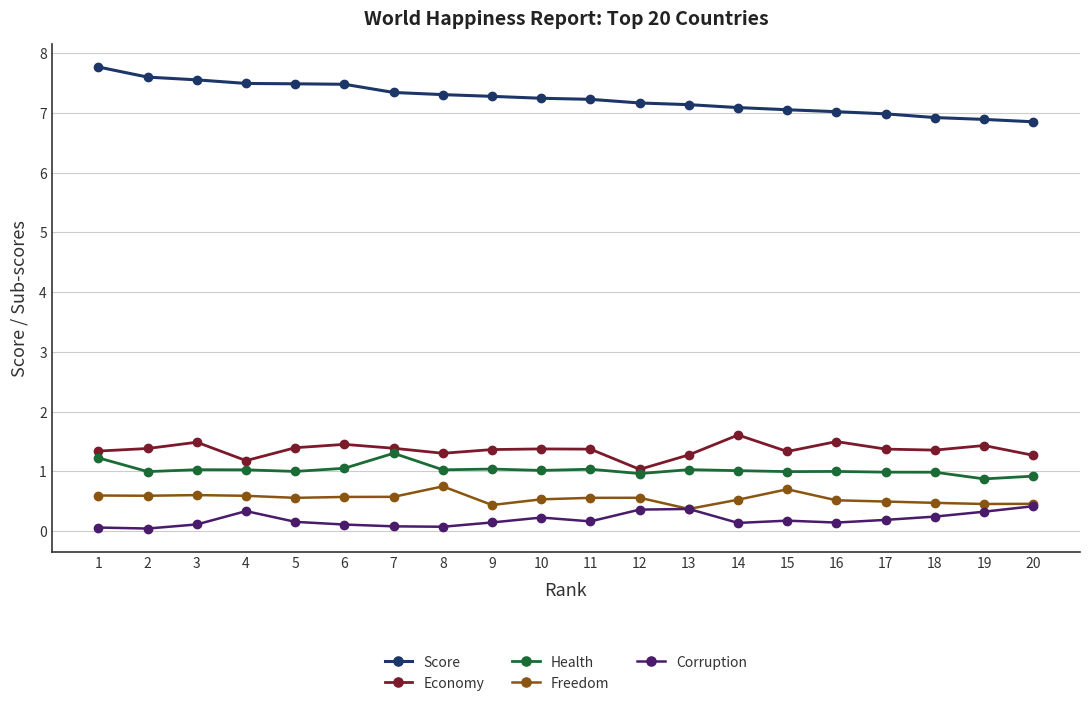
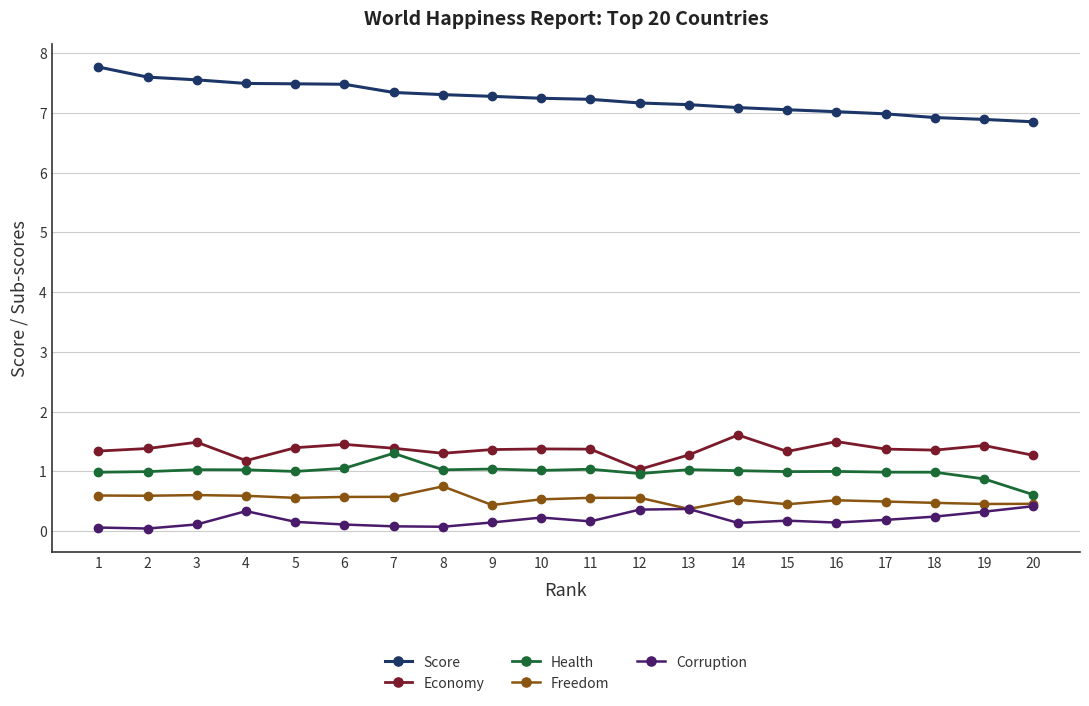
  {
    "Economy": {
      "1": 1.3,
      "2": 1.4,
      "3": 1.5,
      "4": 1.2,
      "5": 1.4,
      "6": 1.5,
      "7": 1.4,
      "8": 1.3,
      "9": 1.4,
      "10": 1.4,
      "11": 1.4,
      "12": 1.0,
      "13": 1.3,
      "14": 1.6,
      "15": 1.3,
      "16": 1.5,
      "17": 1.4,
      "18": 1.4,
      "19": 1.4,
      "20": 1.3
    },
    "Health": {
-     "1": 1.2,
+     "1": 1.0,
      "2": 1.0,
      "3": 1.0,
      "4": 1.0,
      "5": 1.0,
      "6": 1.1,
      "7": 1.3,
      "8": 1.0,
      "9": 1.0,
      "10": 1.0,
      "11": 1.0,
      "12": 1.0,
      "13": 1.0,
      "14": 1.0,
      "15": 1.0,
      "16": 1.0,
      "17": 1.0,
      "18": 1.0,
      "19": 0.9,
-     "20": 0.9
+     "20": 0.6
    },
    "Freedom": {
      "1": 0.6,
      "2": 0.6,
      "3": 0.6,
      "4": 0.6,
      "5": 0.6,
      "6": 0.6,
      "7": 0.6,
      "8": 0.7,
      "9": 0.4,
      "10": 0.5,
      "11": 0.6,
      "12": 0.6,
      "14": 0.5,
-     "15": 0.7,
+     "15": 0.5,
      "16": 0.5,
      "17": 0.5,
      "18": 0.5,
      "19": 0.5
    }
  }
